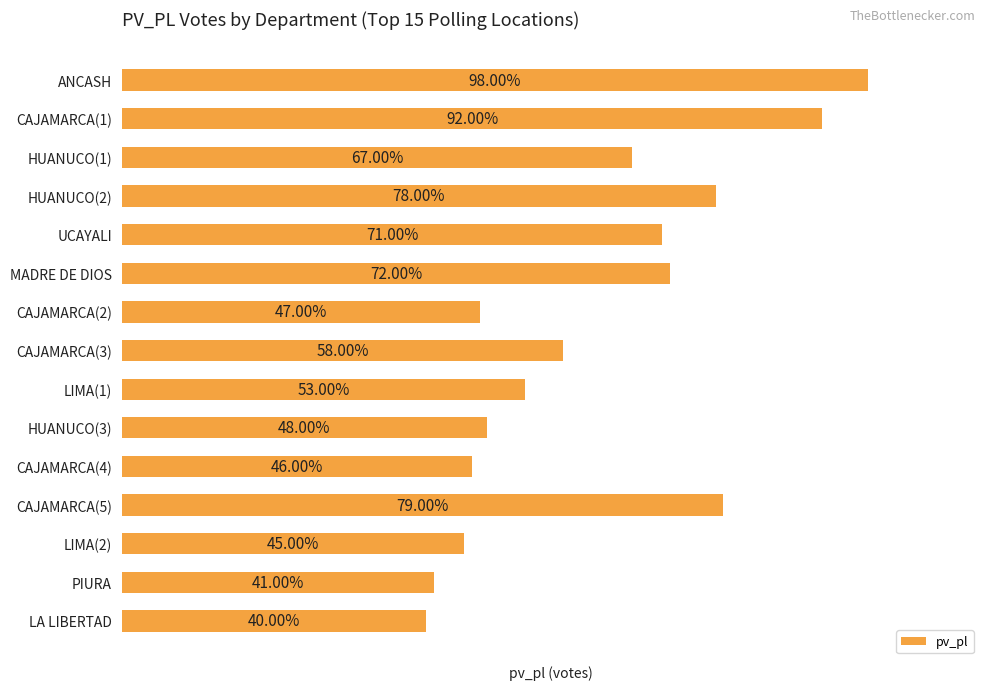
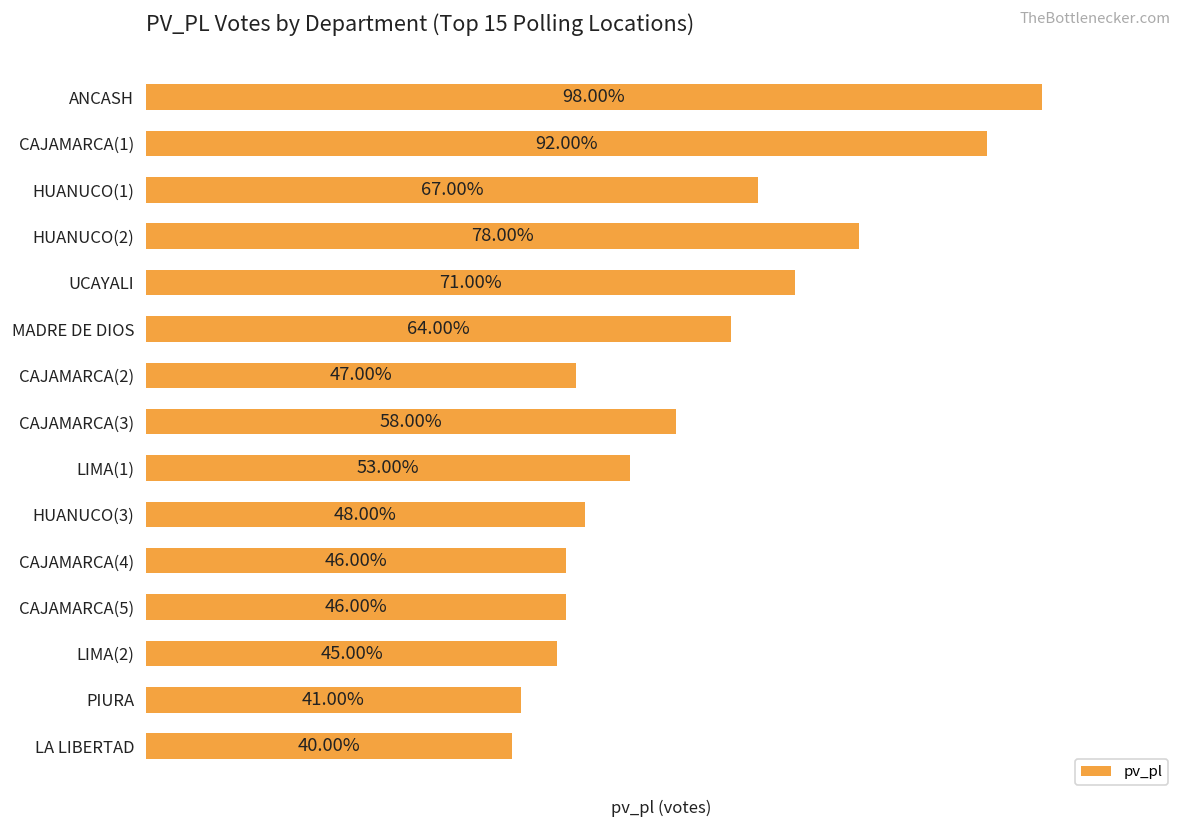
  {
    "ANCASH": "98.00%",
    "CAJAMARCA(1)": "92.00%",
    "HUANUCO(1)": "67.00%",
    "HUANUCO(2)": "78.00%",
    "UCAYALI": "71.00%",
-   "MADRE DE DIOS": "72.00%",
+   "MADRE DE DIOS": "64.00%",
    "CAJAMARCA(2)": "47.00%",
    "CAJAMARCA(3)": "58.00%",
    "LIMA(1)": "53.00%",
    "HUANUCO(3)": "48.00%",
    "CAJAMARCA(4)": "46.00%",
-   "CAJAMARCA(5)": "79.00%",
+   "CAJAMARCA(5)": "46.00%",
    "LIMA(2)": "45.00%",
    "PIURA": "41.00%",
    "LA LIBERTAD": "40.00%"
  }
